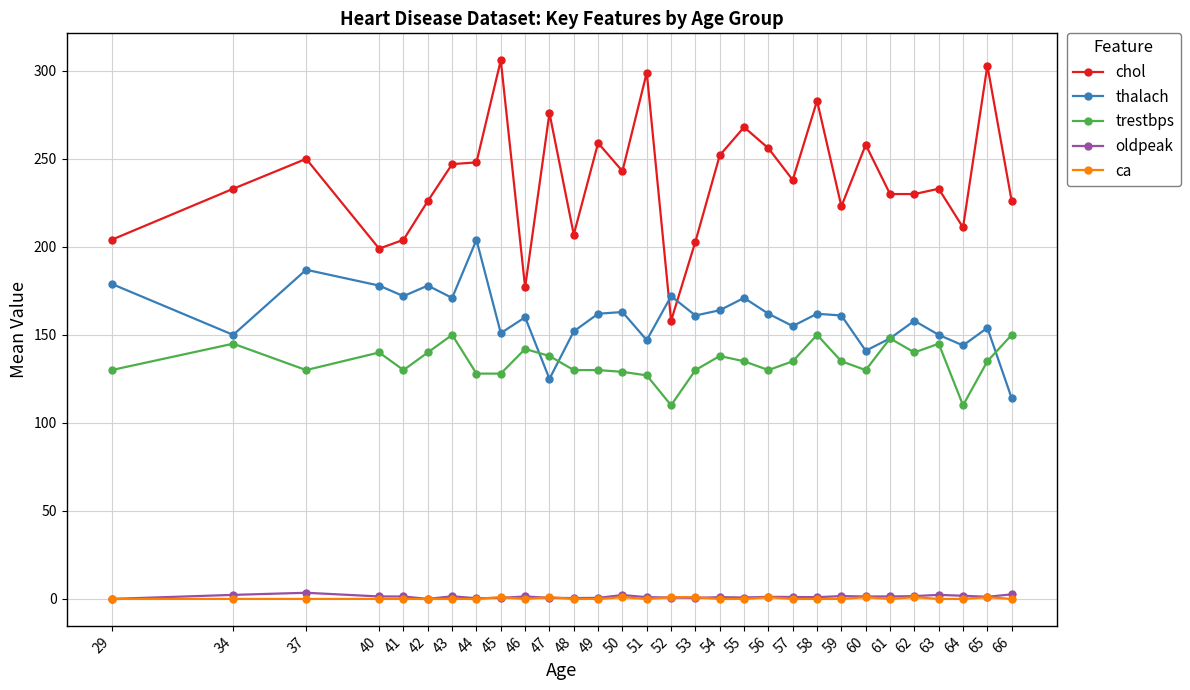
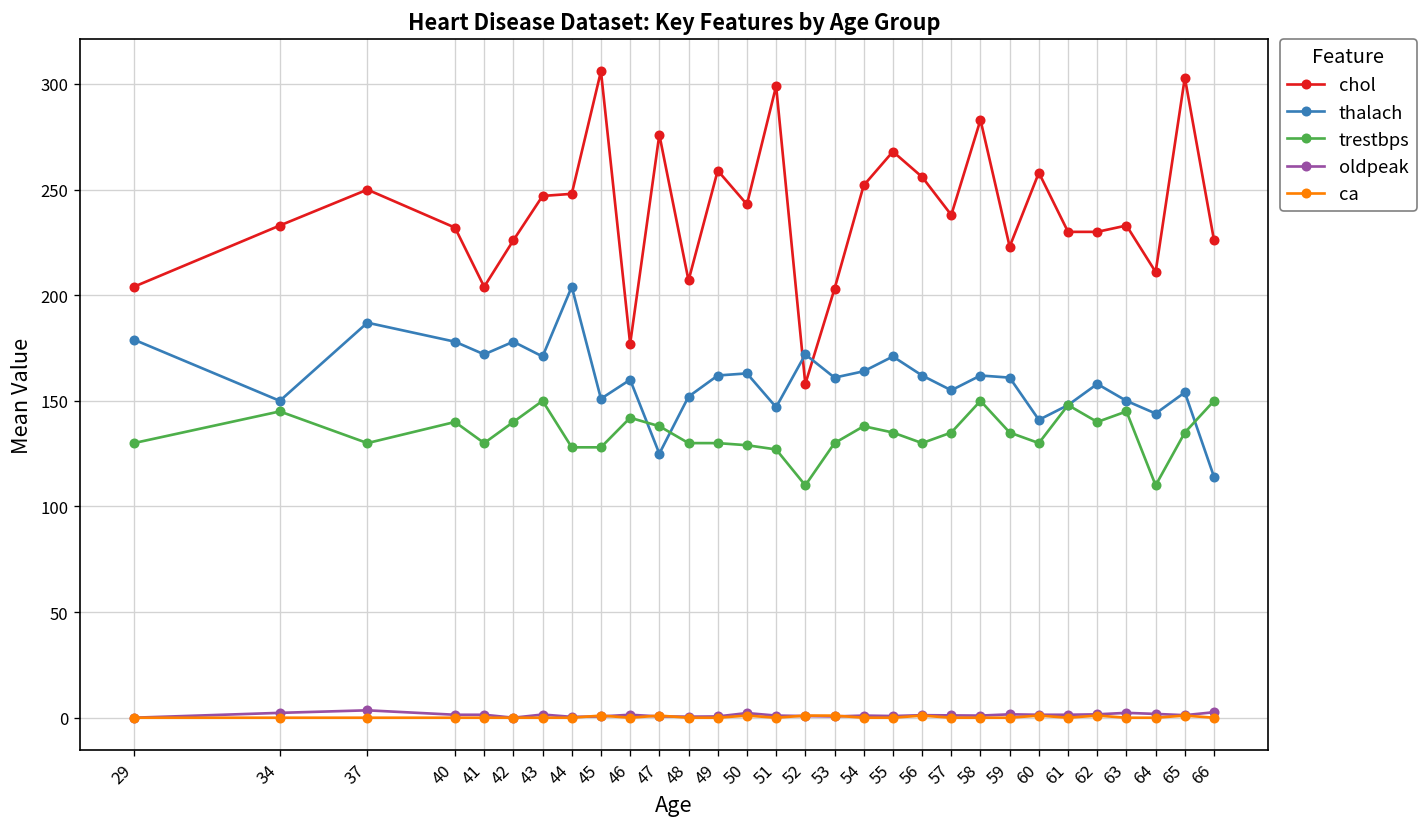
  {
    "chol": {
      "29": 204,
      "34": 233,
      "37": 250,
-     "40": 199,
+     "40": 232,
      "41": 204,
      "42": 226,
      "43": 247,
      "44": 248,
      "45": 306,
      "46": 177,
      "47": 276,
      "48": 207,
      "49": 259,
      "50": 243,
      "51": 299,
      "52": 158,
      "53": 203,
      "54": 252,
      "55": 268,
      "56": 256,
      "57": 238,
      "58": 283,
      "59": 223,
      "60": 258,
      "61": 230,
      "62": 230,
      "63": 233,
      "64": 211,
      "65": 303,
      "66": 226
    },
    "thalach": {
      "29": 179,
      "34": 150,
      "37": 187,
      "40": 178,
      "41": 172,
      "42": 178,
      "43": 171,
      "44": 204,
      "45": 151,
      "46": 160,
      "47": 125,
      "48": 152,
      "49": 162,
      "50": 163,
      "51": 147,
      "52": 172,
      "53": 161,
      "54": 164,
      "55": 171,
      "56": 162,
      "57": 155,
      "58": 162,
      "59": 161,
      "60": 141,
      "62": 158,
      "63": 150,
      "64": 144,
      "65": 154,
      "66": 114
    },
    "trestbps": {
      "29": 130,
      "34": 145,
      "37": 130,
      "40": 140,
      "41": 130,
      "42": 140,
      "43": 150,
      "44": 128,
      "45": 128,
      "46": 142,
      "47": 138,
      "48": 130,
      "49": 130,
      "50": 129,
      "51": 127,
      "52": 110,
      "53": 130,
      "54": 138,
      "55": 135,
      "56": 130,
      "57": 135,
      "58": 150,
      "59": 135,
      "60": 130,
      "62": 140,
      "63": 145,
      "64": 110,
      "65": 135,
      "66": 150
    },
    "oldpeak": {
      "34": 2,
      "37": 4,
      "43": 2,
      "59": 2,
      "63": 2,
      "64": 2,
      "66": 3
    },
    "ca": {
      "34": 0,
      "37": 0,
      "43": 0,
      "59": 0,
      "63": 0,
      "64": 0,
      "66": 0
    }
  }
